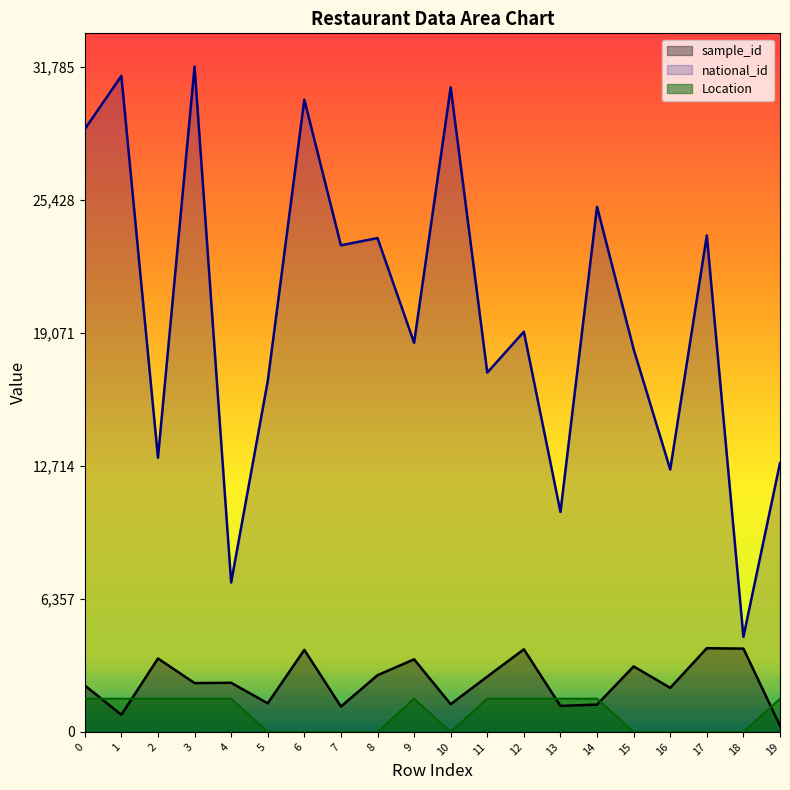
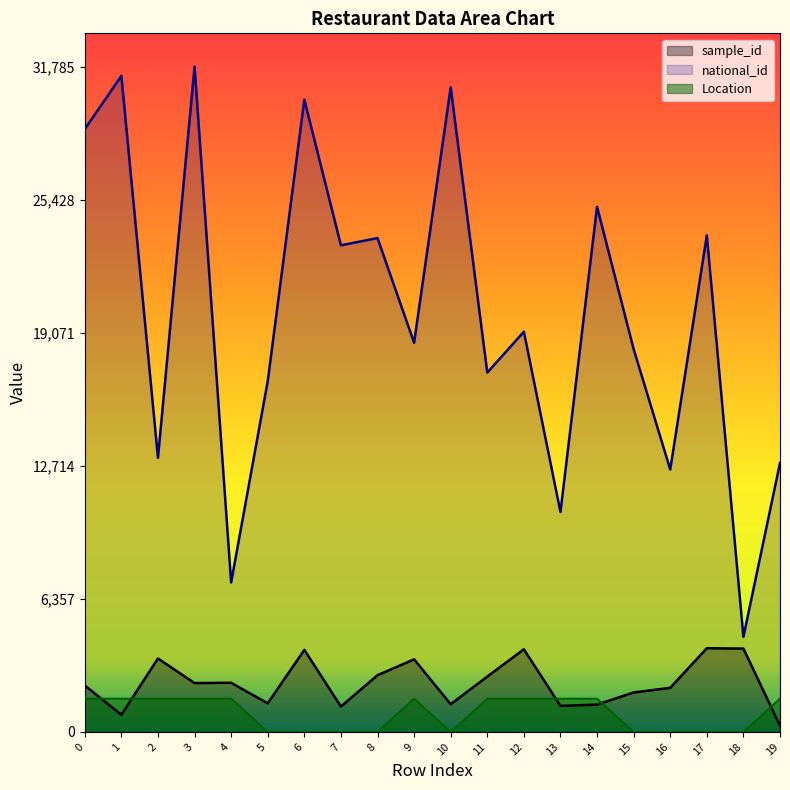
  {
    "sample_id": {
      "0": "2,200",
      "1": "800",
      "2": "3,500",
      "3": "2,300",
      "4": "2,300",
      "5": "1,400",
      "6": "3,900",
      "7": "1,200",
      "8": "2,700",
      "9": "3,500",
      "10": "1,300",
      "11": "2,600",
      "12": "3,900",
      "13": "1,200",
      "14": "1,300",
-     "15": "3,100",
+     "15": "1,900",
      "16": "2,100",
      "17": "4,000",
      "18": "4,000",
      "19": "300"
    },
    "national_id": {
      "0": "28,800",
      "1": "31,300",
      "2": "13,100",
      "3": "31,800",
      "4": "7,100",
      "5": "16,800",
      "6": "30,200",
      "7": "23,200",
      "8": "23,600",
      "9": "18,600",
      "10": "30,800",
      "11": "17,200",
      "12": "19,100",
      "13": "10,500",
      "14": "25,100",
      "15": "18,300",
      "16": "12,500",
      "17": "23,700",
      "18": "4,500",
      "19": "12,800"
    },
    "Location": {
      "0": "1,600",
      "1": "1,600",
      "2": "1,600",
      "3": "1,600",
      "4": "1,600",
      "5": "0",
      "6": "0",
      "7": "0",
      "8": "0",
      "9": "1,600",
      "10": "0",
      "11": "1,600",
      "12": "1,600",
      "13": "1,600",
      "14": "1,600",
      "15": "0",
      "16": "0",
      "17": "0",
      "18": "0",
      "19": "1,600"
    }
  }
